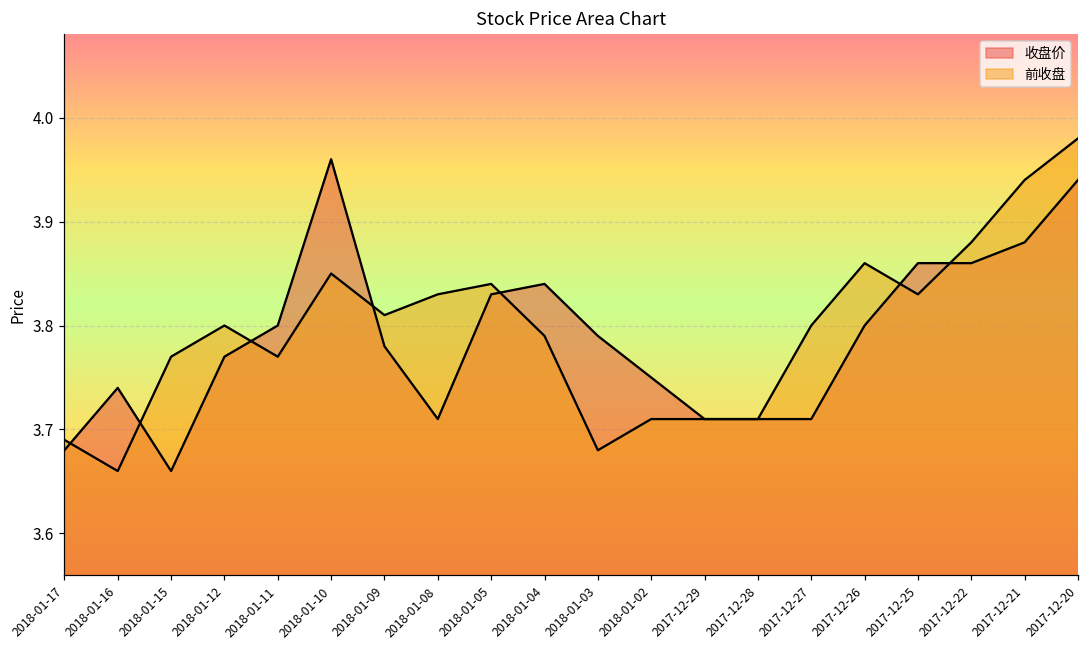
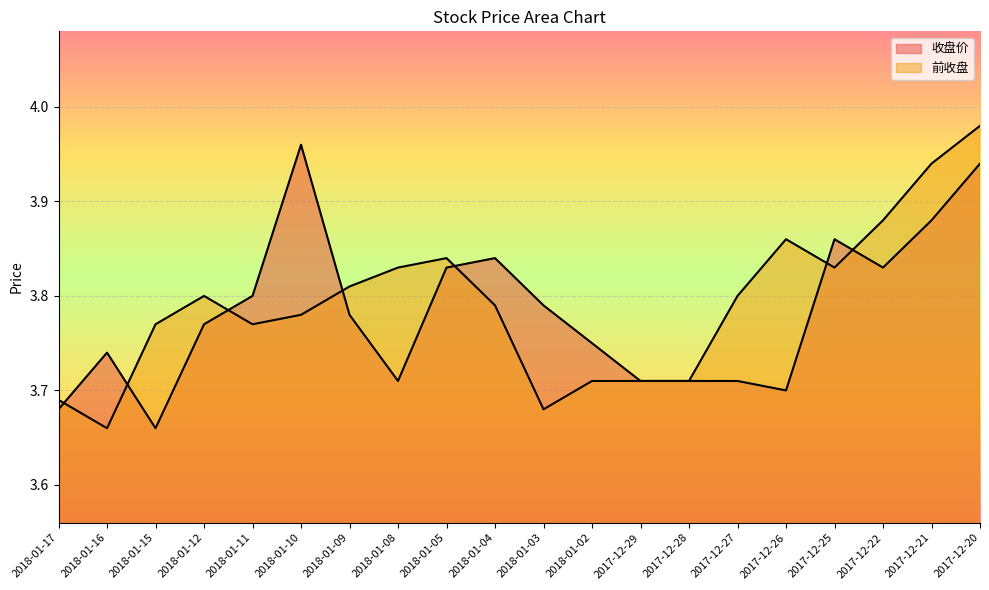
  {
    "收盘价": {
      "2018-01-17": 3.68,
      "2018-01-16": 3.74,
      "2018-01-15": 3.66,
      "2018-01-12": 3.77,
      "2018-01-11": 3.80,
      "2018-01-10": 3.96,
      "2018-01-09": 3.78,
      "2018-01-08": 3.71,
      "2018-01-05": 3.83,
      "2018-01-04": 3.84,
      "2018-01-03": 3.79,
      "2018-01-02": 3.75,
      "2017-12-27": 3.71,
-     "2017-12-26": 3.8,
+     "2017-12-26": 3.7,
      "2017-12-25": 3.86,
-     "2017-12-22": 3.86,
+     "2017-12-22": 3.83,
      "2017-12-21": 3.88,
      "2017-12-20": 3.94
    },
    "前收盘": {
      "2018-01-17": 3.69,
      "2018-01-16": 3.66,
      "2018-01-15": 3.77,
      "2018-01-12": 3.80,
      "2018-01-11": 3.77,
-     "2018-01-10": 3.85,
+     "2018-01-10": 3.78,
      "2018-01-09": 3.81,
      "2018-01-08": 3.83,
      "2018-01-05": 3.84,
      "2018-01-04": 3.79,
      "2018-01-03": 3.68,
      "2018-01-02": 3.71,
      "2017-12-27": 3.80,
      "2017-12-26": 3.86,
      "2017-12-25": 3.83,
      "2017-12-22": 3.88,
      "2017-12-21": 3.94,
      "2017-12-20": 3.98
    }
  }
